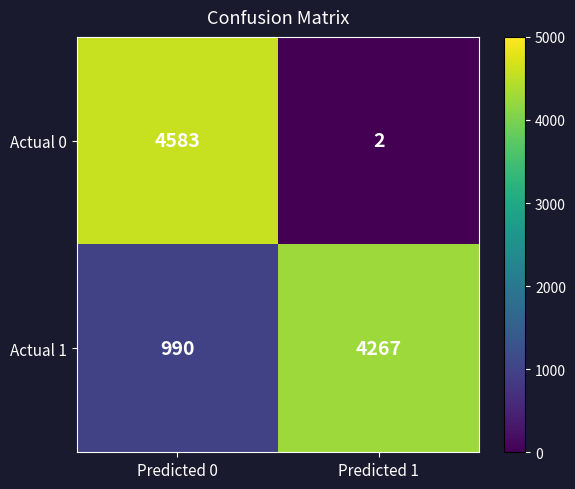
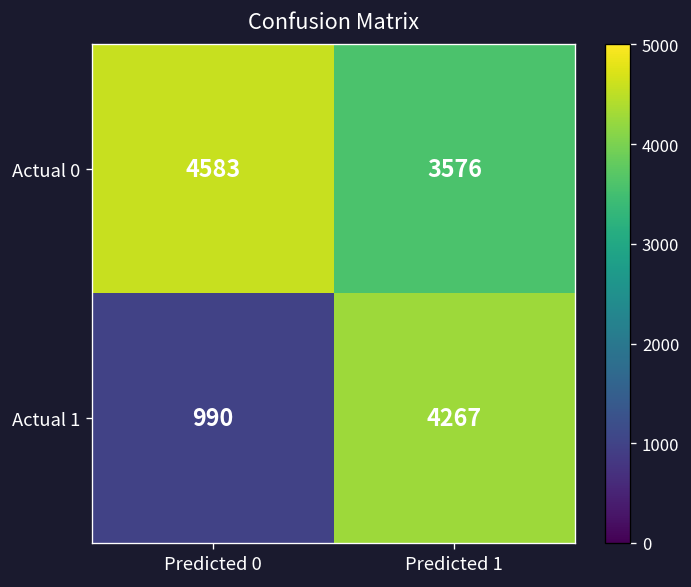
  {
    "Actual 0": {
      "Predicted 0": 4583,
-     "Predicted 1": 2
+     "Predicted 1": 3576
    },
    "Actual 1": {
      "Predicted 0": 990,
      "Predicted 1": 4267
    }
  }
